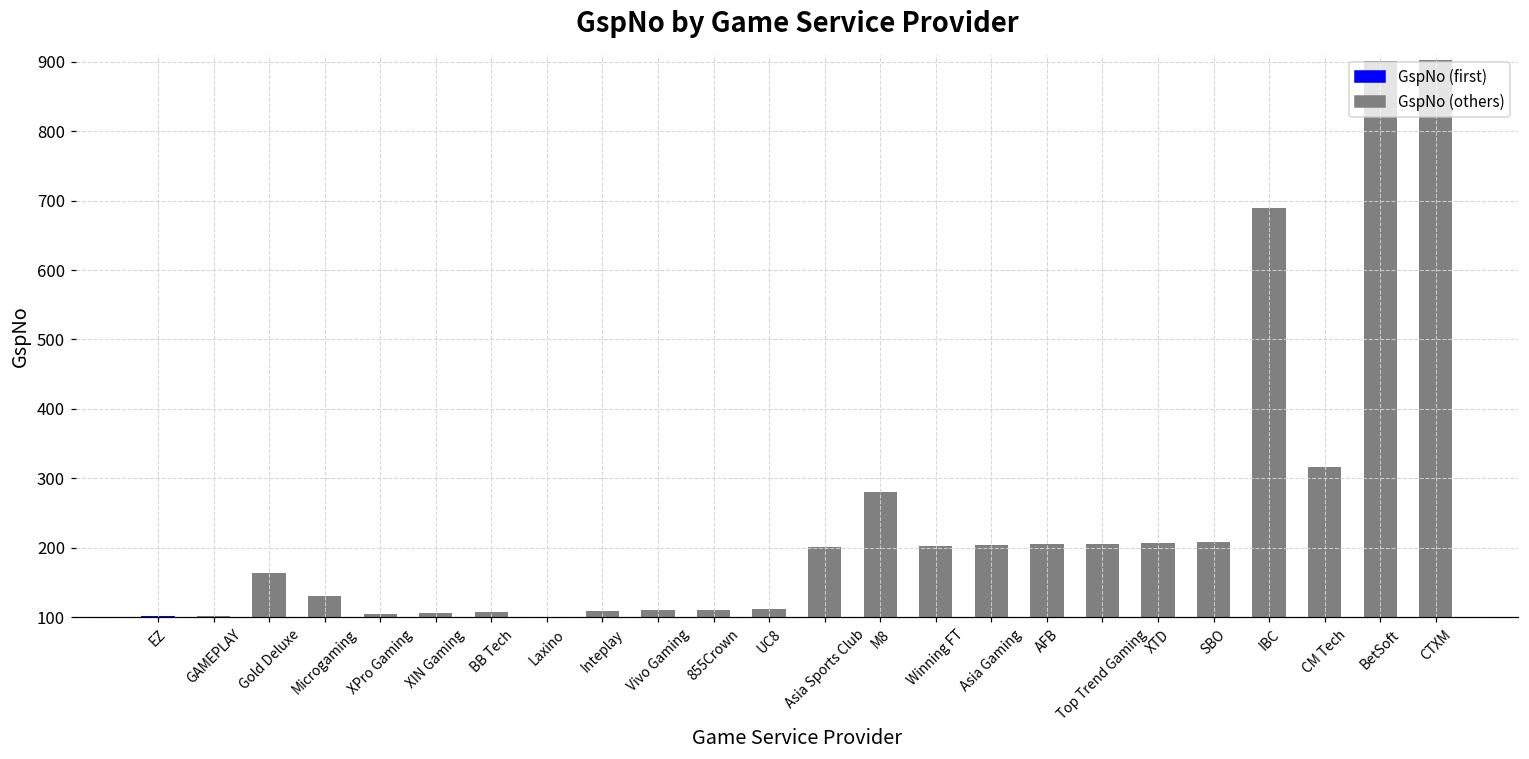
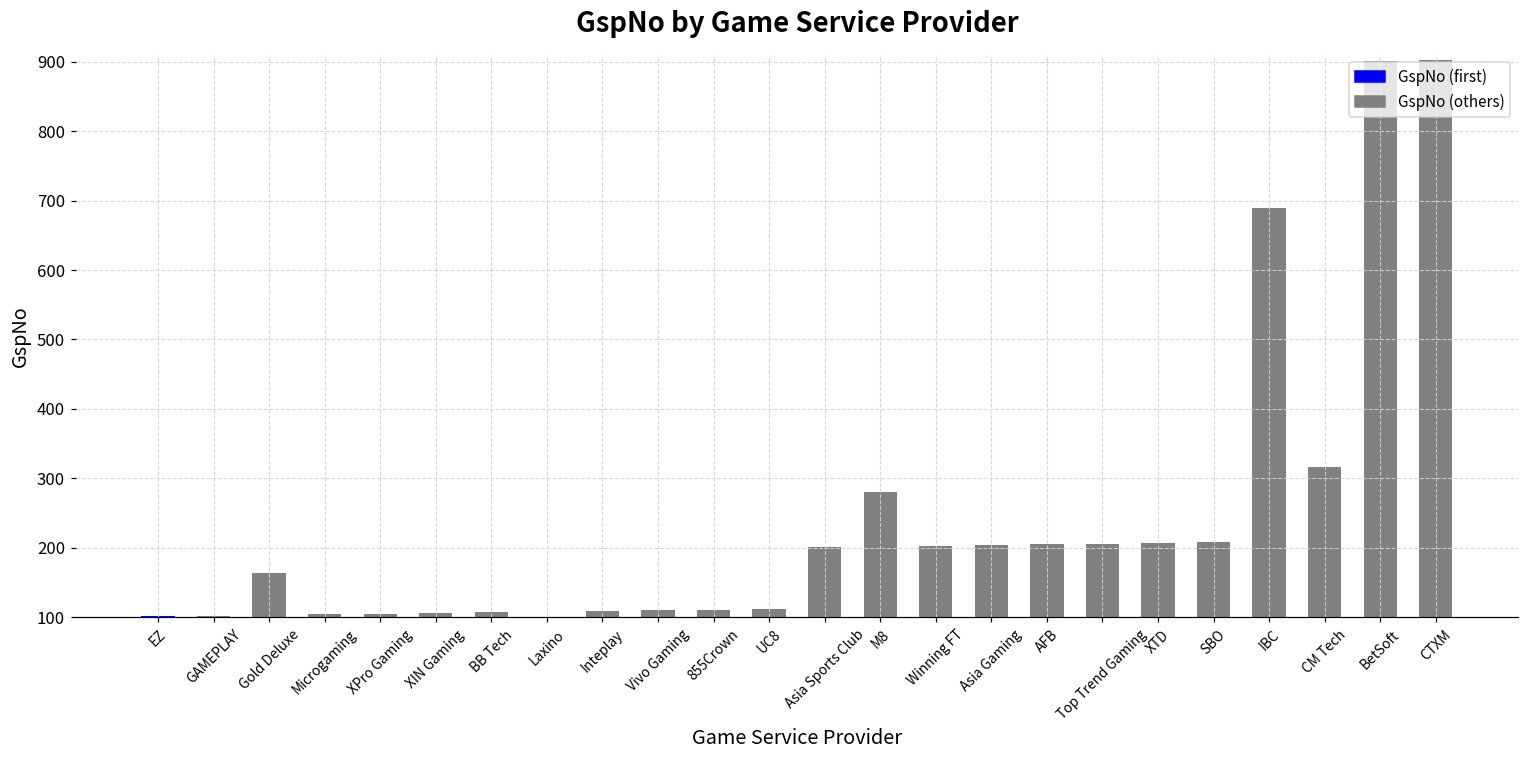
  {
    "EZ": 100,
    "GAMEPLAY": 100,
    "Gold Deluxe": 160,
-   "Microgaming": 130,
+   "Microgaming": 100,
    "XPro Gaming": 110,
    "XIN Gaming": 110,
    "BB Tech": 110,
    "Inteplay": 110,
    "Vivo Gaming": 110,
    "855Crown": 110,
    "UC8": 110,
    "Asia Sports Club": 200,
    "M8": 280,
    "Winning FT": 200,
    "Asia Gaming": 200,
    "AFB": 210,
    "Top Trend Gaming": 210,
    "XTD": 210,
    "SBO": 210,
    "IBC": 690,
    "CM Tech": 320,
    "BetSoft": 900,
    "CTXM": 900
  }
